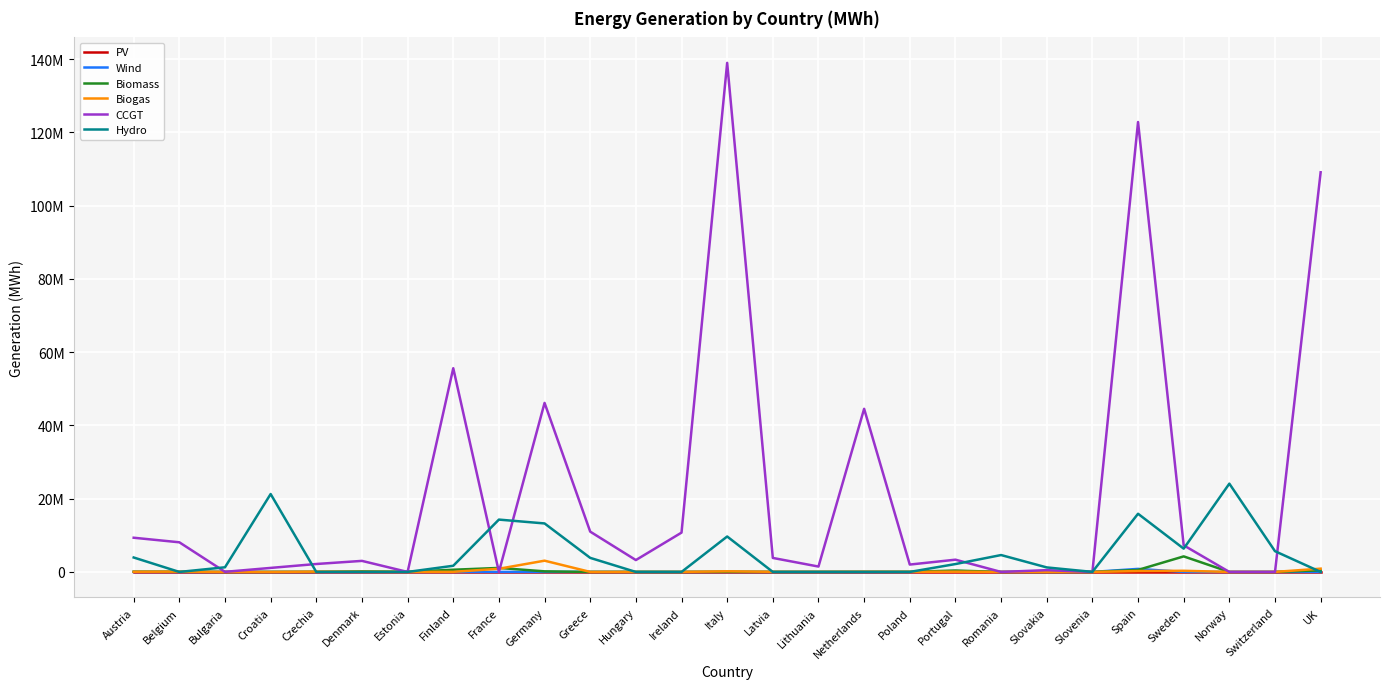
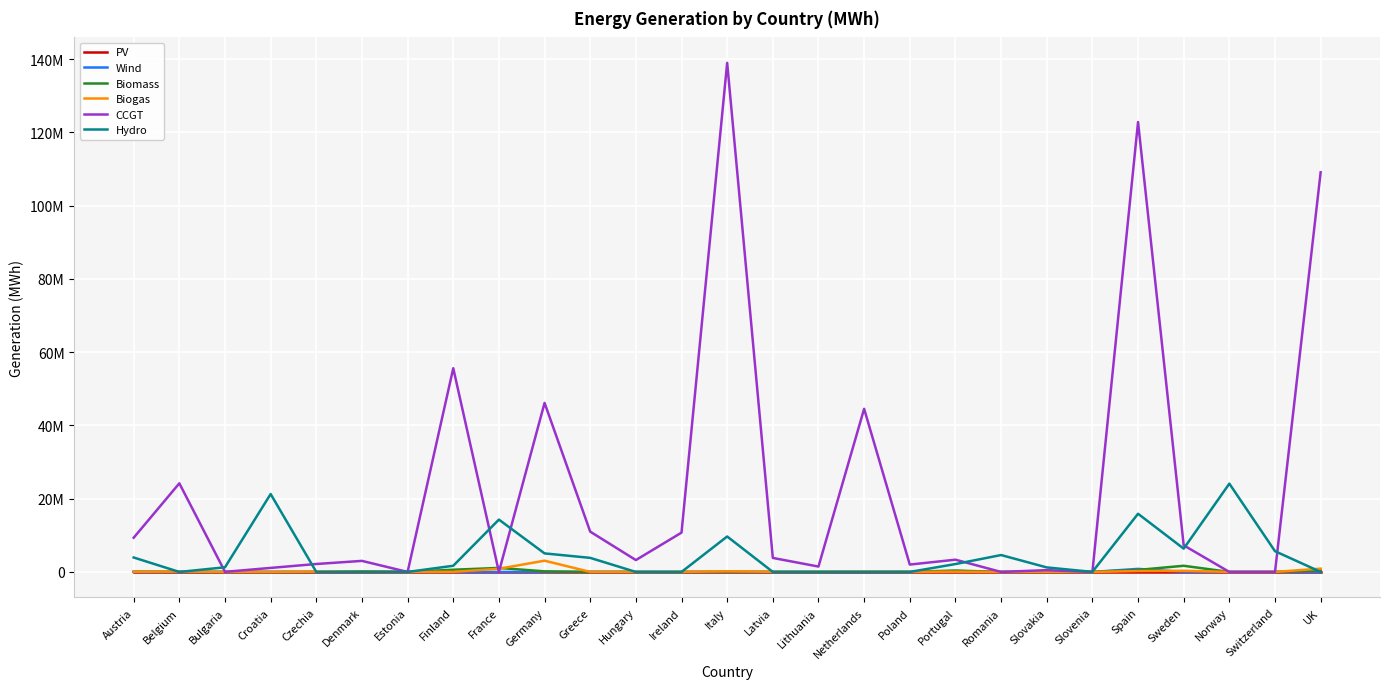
  {
    "Biomass": {
-     "Sweden": 4000000
+     "Sweden": 2000000
    },
    "Biogas": {
      "Germany": 3000000
    },
    "CCGT": {
      "Austria": 9000000,
-     "Belgium": 8000000,
+     "Belgium": 24000000,
      "Croatia": 1000000,
      "Czechia": 2000000,
      "Denmark": 3000000,
      "Finland": 56000000,
      "Germany": 46000000,
      "Greece": 11000000,
      "Hungary": 3000000,
      "Ireland": 11000000,
      "Italy": 139000000,
      "Latvia": 4000000,
      "Lithuania": 1000000,
      "Netherlands": 45000000,
      "Poland": 2000000,
      "Portugal": 3000000,
      "Spain": 123000000,
      "Sweden": 7000000,
      "UK": 109000000
    },
    "Hydro": {
      "Austria": 4000000,
      "Bulgaria": 1000000,
      "Croatia": 21000000,
      "Finland": 2000000,
      "France": 14000000,
-     "Germany": 13000000,
+     "Germany": 5000000,
      "Greece": 4000000,
      "Italy": 10000000,
      "Portugal": 2000000,
      "Romania": 5000000,
      "Slovakia": 1000000,
      "Spain": 16000000,
      "Sweden": 6000000,
      "Norway": 24000000,
      "Switzerland": 6000000
    }
  }
